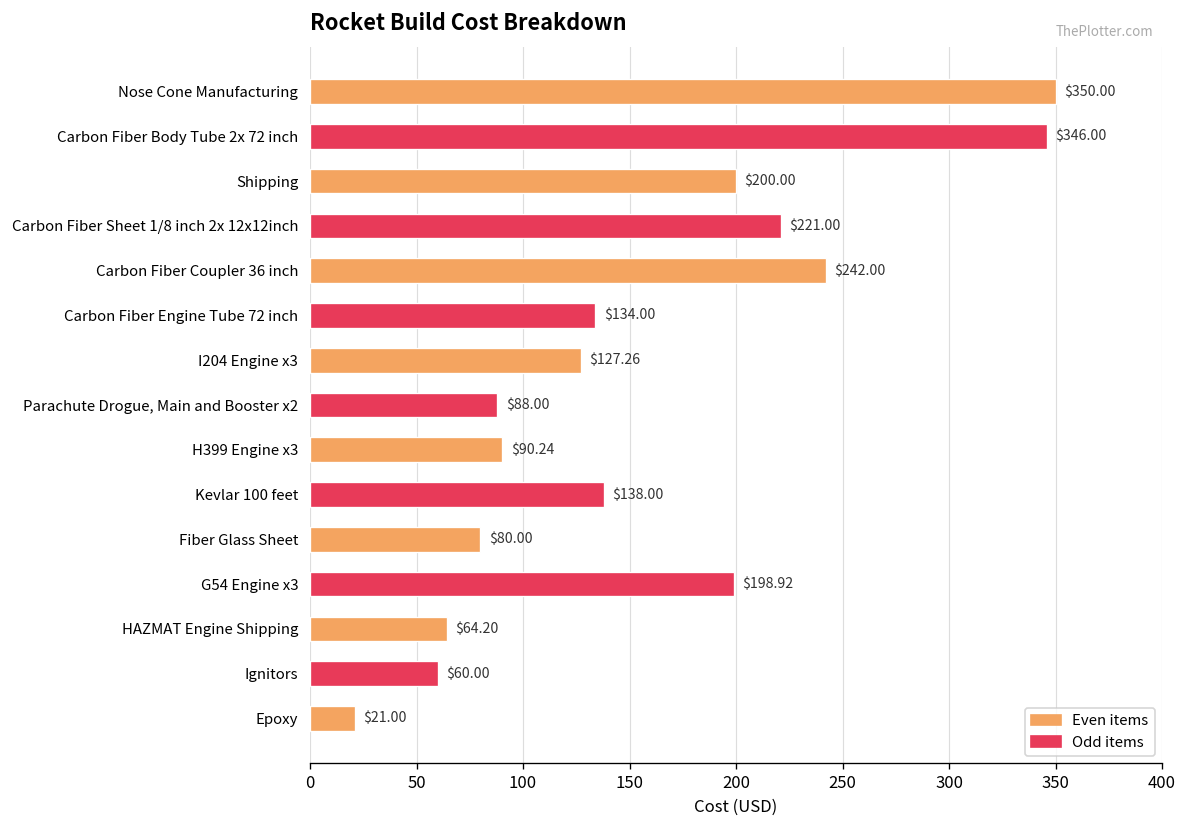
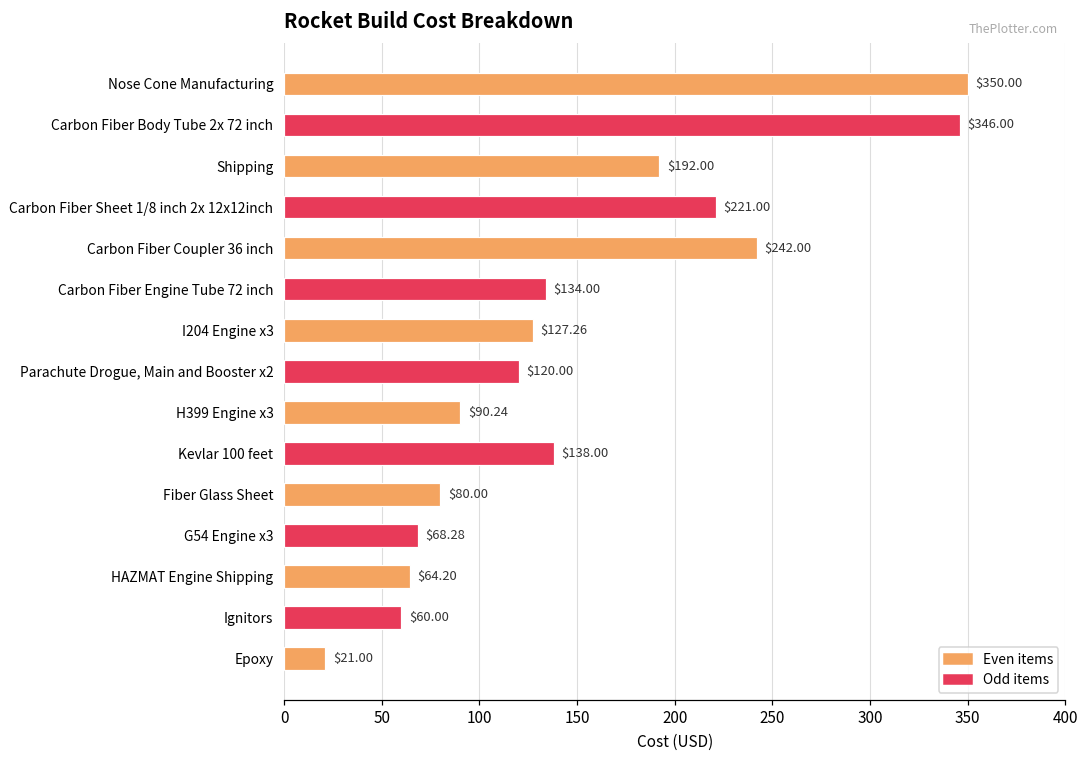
  {
    "Nose Cone Manufacturing": "$350.00",
    "Carbon Fiber Body Tube 2x 72 inch": "$346.00",
-   "Shipping": "$200.00",
+   "Shipping": "$192.00",
    "Carbon Fiber Sheet 1/8 inch 2x 12x12inch": "$221.00",
    "Carbon Fiber Coupler 36 inch": "$242.00",
    "Carbon Fiber Engine Tube 72 inch": "$134.00",
    "I204 Engine x3": "$127.26",
-   "Parachute Drogue, Main and Booster x2": "$88.00",
+   "Parachute Drogue, Main and Booster x2": "$120.00",
    "H399 Engine x3": "$90.24",
    "Kevlar 100 feet": "$138.00",
    "Fiber Glass Sheet": "$80.00",
-   "G54 Engine x3": "$198.92",
+   "G54 Engine x3": "$68.28",
    "HAZMAT Engine Shipping": "$64.20",
    "Ignitors": "$60.00",
    "Epoxy": "$21.00"
  }
